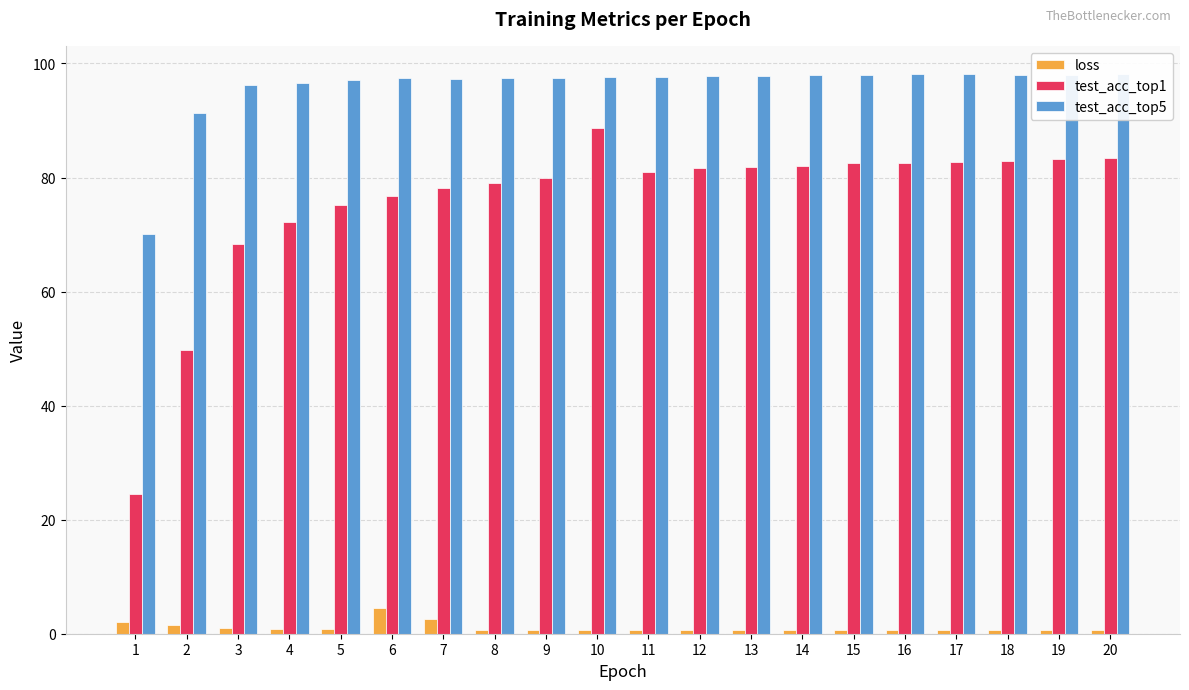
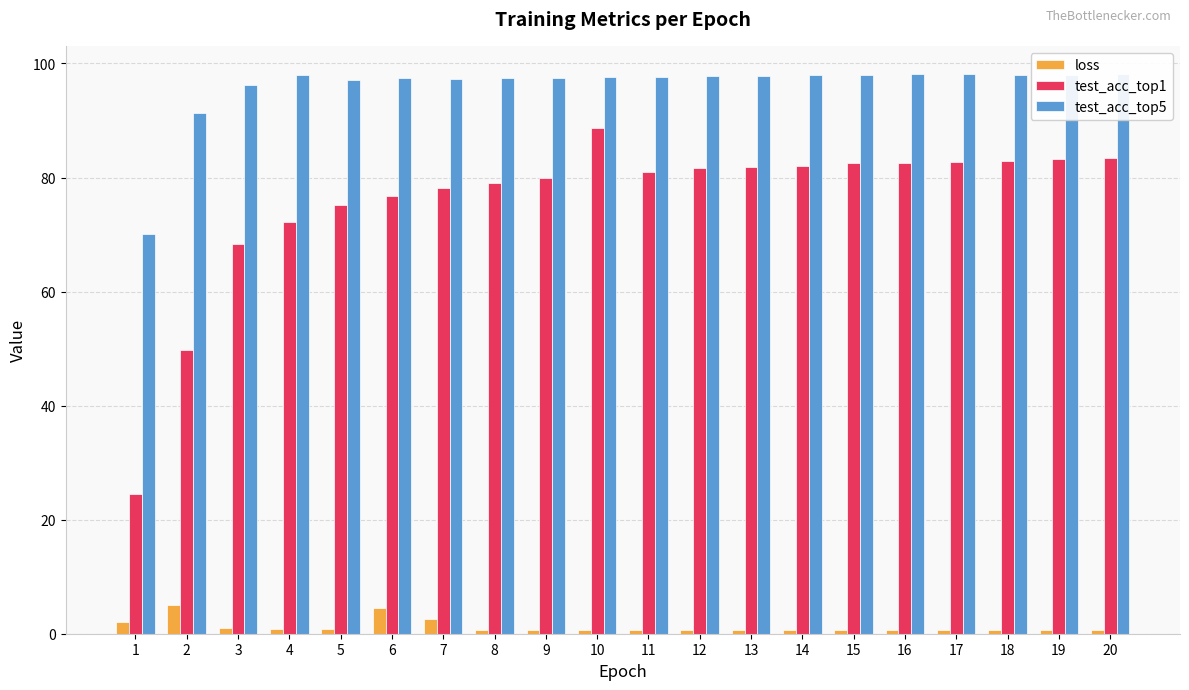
  {
    "loss": {
      "1": 2,
-     "2": 1,
+     "2": 5,
      "3": 1,
      "4": 1,
      "5": 1,
      "6": 4,
      "7": 3,
      "8": 1,
      "9": 1,
      "10": 1,
      "11": 1,
      "12": 1,
      "13": 1,
      "14": 1,
      "15": 1,
      "16": 1,
      "17": 1,
      "18": 1,
      "19": 1,
      "20": 1
    },
    "test_acc_top1": {
      "1": 24,
      "2": 50,
      "3": 68,
      "4": 72,
      "5": 75,
      "6": 77,
      "7": 78,
      "8": 79,
      "9": 80,
      "10": 89,
      "11": 81,
      "12": 82,
      "13": 82,
      "14": 82,
      "15": 83,
      "16": 83,
      "17": 83,
      "18": 83,
      "19": 83,
      "20": 83
    },
    "test_acc_top5": {
      "1": 70,
      "2": 91,
      "3": 96,
-     "4": 97,
+     "4": 98,
      "5": 97,
      "6": 98,
      "7": 97,
      "8": 97,
      "9": 97,
      "10": 98,
      "11": 98,
      "12": 98,
      "13": 98,
      "14": 98,
      "15": 98,
      "16": 98,
      "17": 98,
      "18": 98
    }
  }
